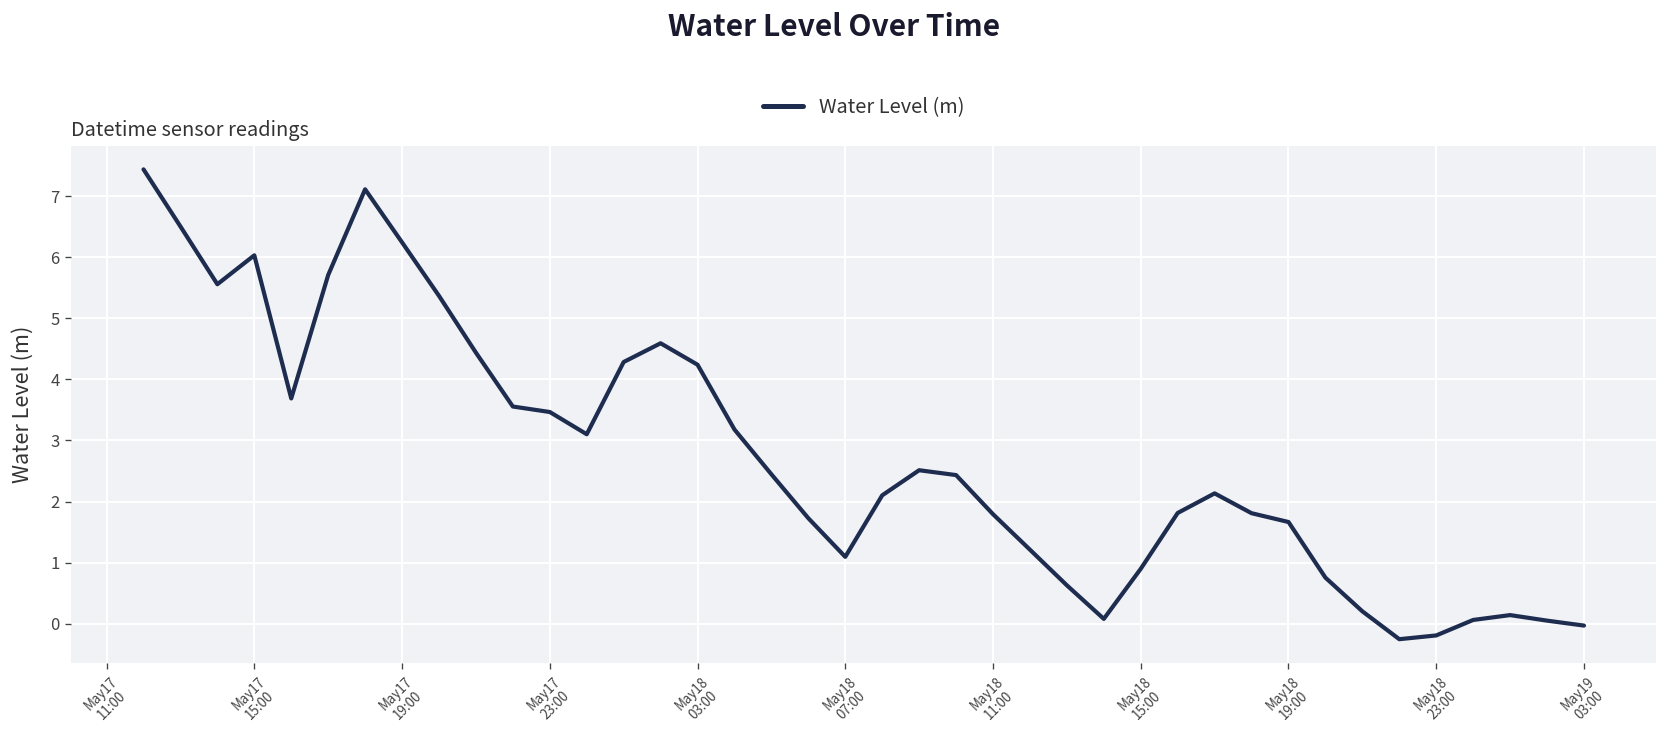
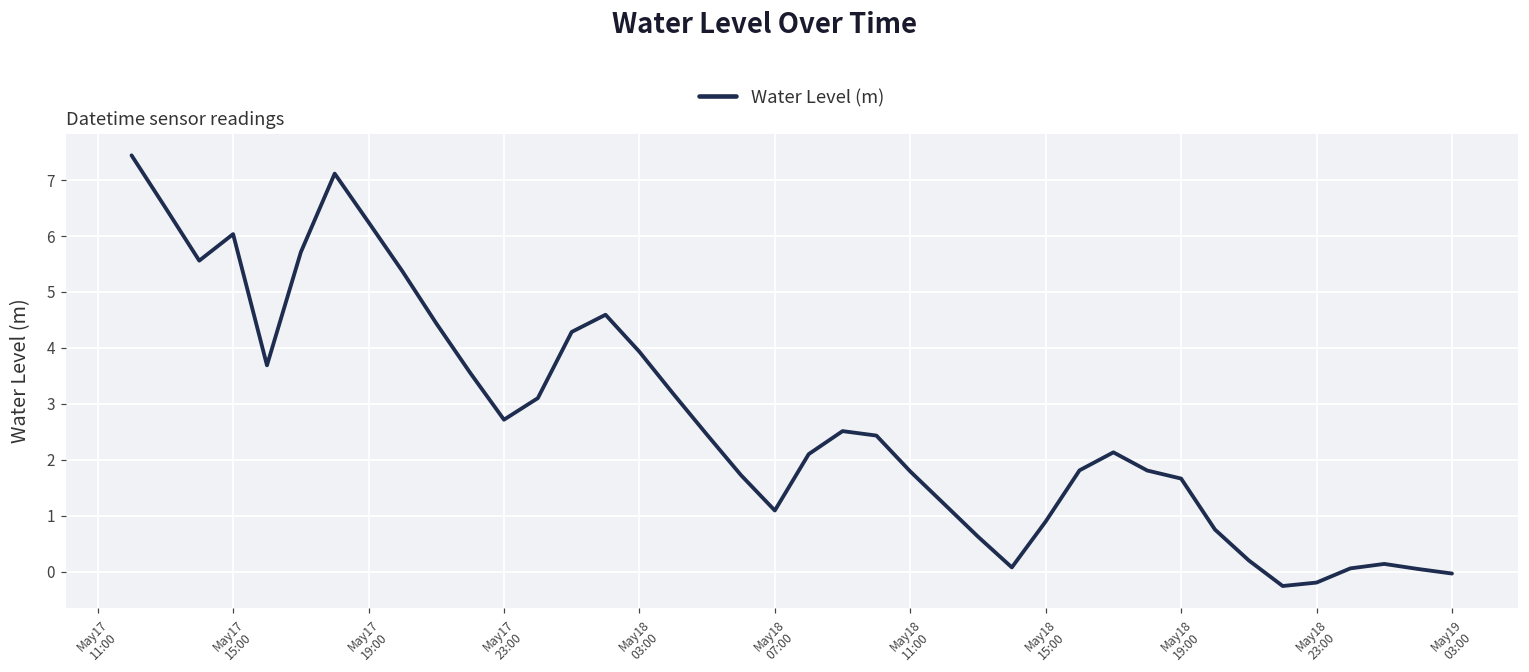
  {
    "May17 15:00": 6.0,
    "May17 19:00": 6.2,
-   "May17 23:00": 3.5,
-   "May18 03:00": 4.2,
+   "May17 23:00": 2.7,
+   "May18 03:00": 3.9,
    "May18 07:00": 1.1,
    "May18 11:00": 1.8,
    "May18 15:00": 0.9,
    "May18 19:00": 1.7,
    "May18 23:00": -0.2,
    "May19 03:00": 0.0
  }
